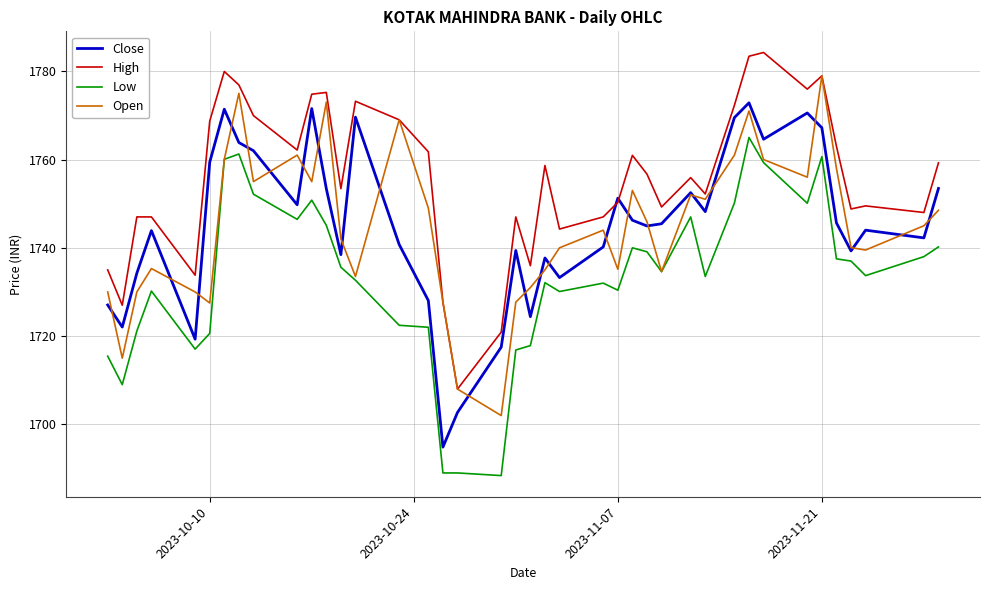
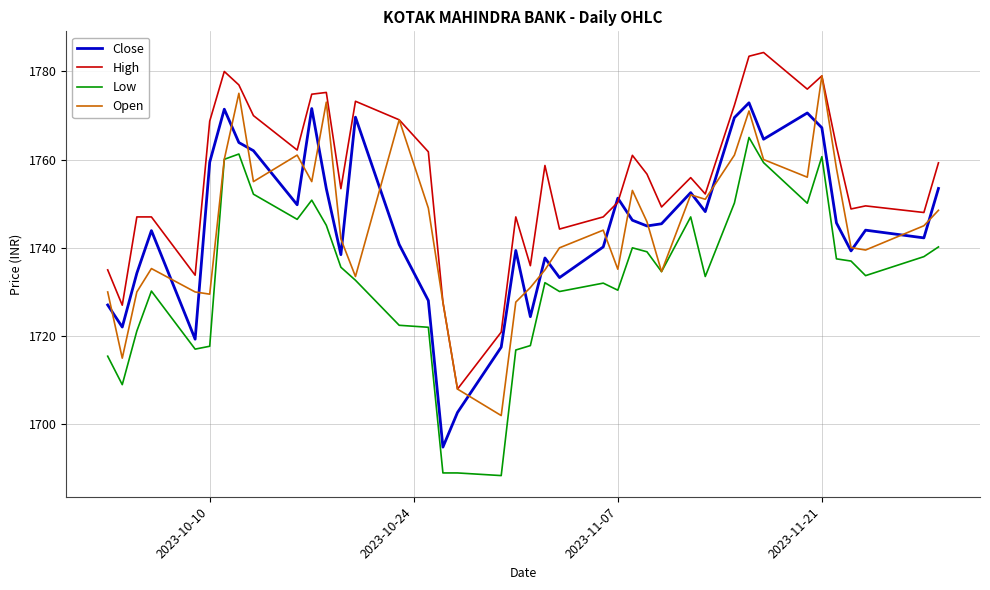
  {
    "Close": {
      "2023-10-10": 1759,
      "2023-11-07": 1751,
      "2023-11-21": 1767
    },
    "High": {
      "2023-10-10": 1769,
      "2023-11-07": 1750
    },
    "Low": {
-     "2023-10-10": 1721,
+     "2023-10-10": 1718,
      "2023-11-07": 1730,
      "2023-11-21": 1761
    },
    "Open": {
-     "2023-10-10": 1728,
+     "2023-10-10": 1730,
      "2023-11-07": 1735
    }
  }
